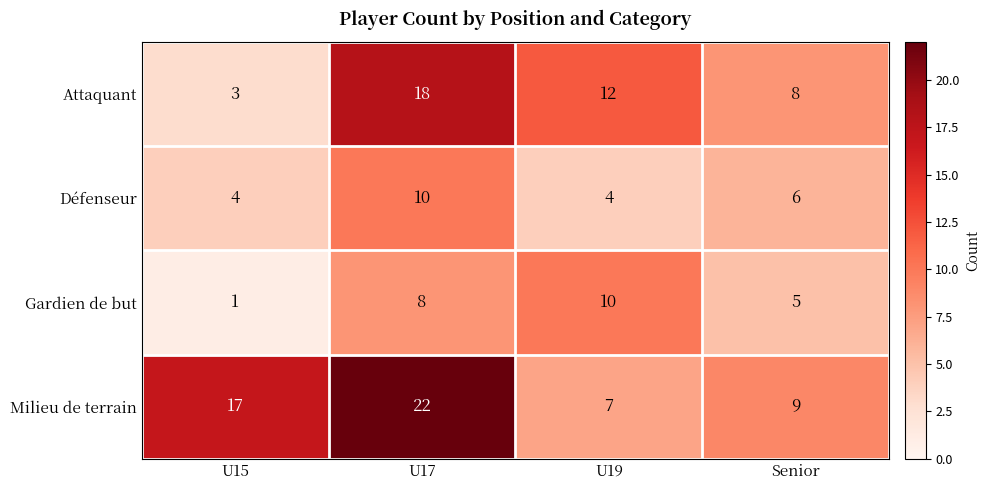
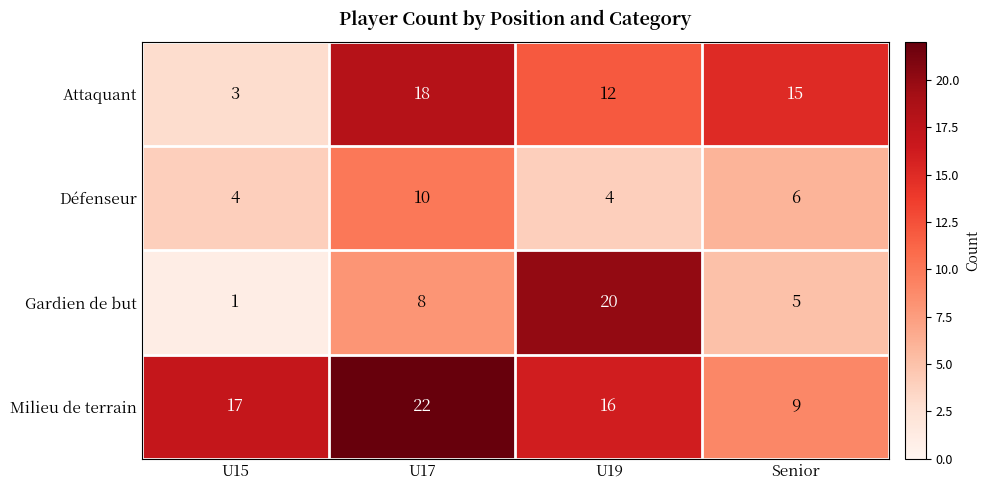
  {
    "Attaquant": {
      "U15": 3,
      "U17": 18,
      "U19": 12,
-     "Senior": 8
+     "Senior": 15
    },
    "Défenseur": {
      "U15": 4,
      "U17": 10,
      "U19": 4,
      "Senior": 6
    },
    "Gardien de but": {
      "U15": 1,
      "U17": 8,
-     "U19": 10,
+     "U19": 20,
      "Senior": 5
    },
    "Milieu de terrain": {
      "U15": 17,
      "U17": 22,
-     "U19": 7,
+     "U19": 16,
      "Senior": 9
    }
  }
